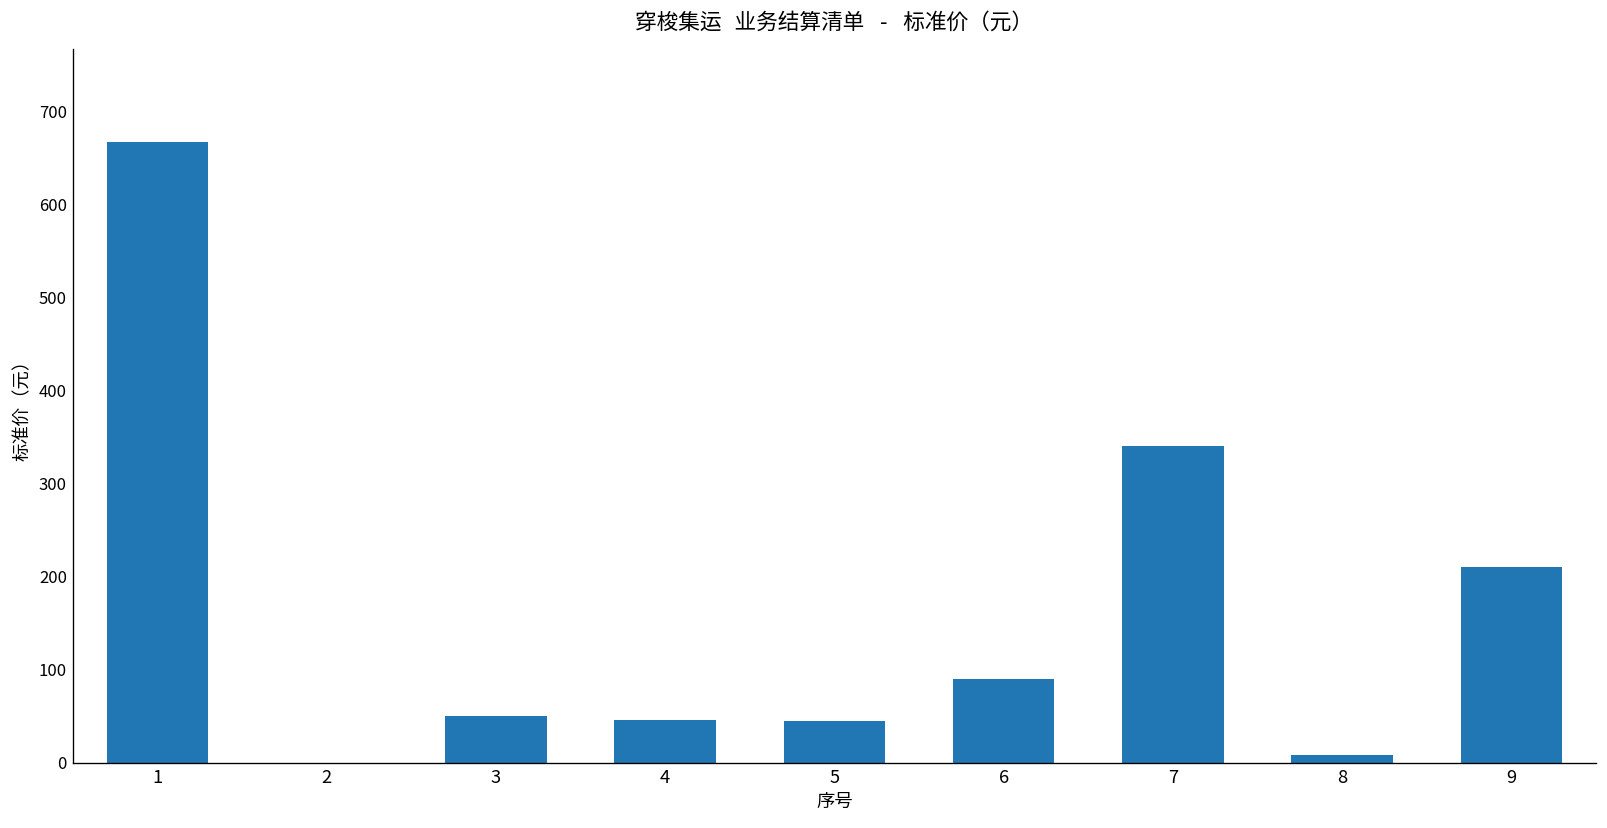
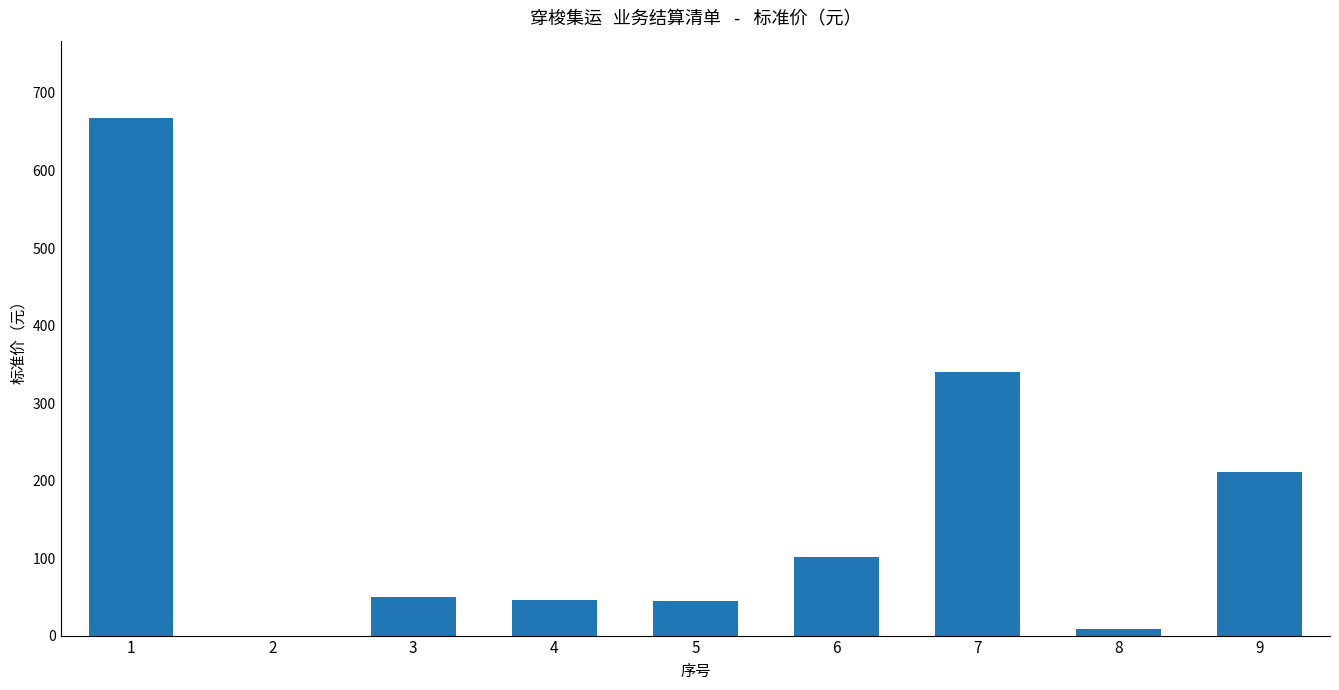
  {
    "1": 670,
    "3": 50,
    "4": 50,
    "5": 40,
-   "6": 90,
+   "6": 100,
    "7": 340,
    "8": 10,
    "9": 210
  }
